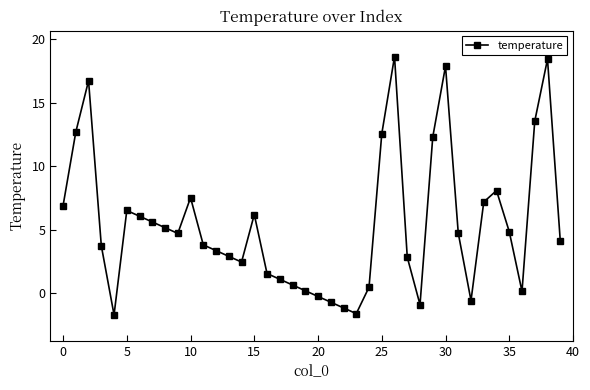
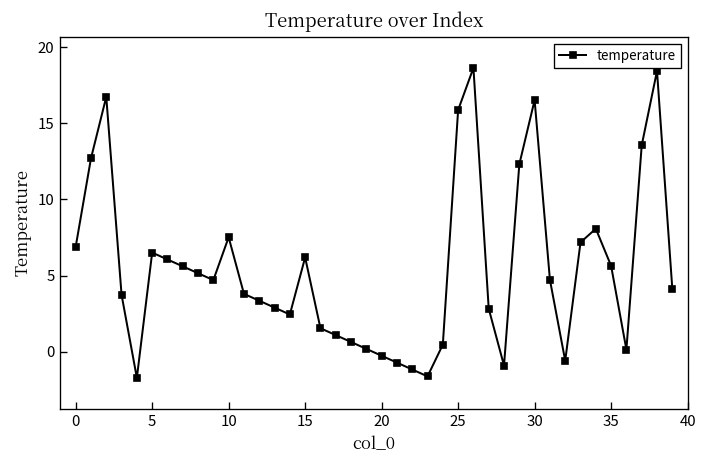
  {
    "0": 6.9,
    "5": 6.5,
    "10": 7.5,
    "15": 6.2,
    "20": -0.3,
-   "25": 12.5,
-   "30": 17.9,
-   "35": 4.8
+   "25": 15.9,
+   "30": 16.5,
+   "35": 5.6
  }
